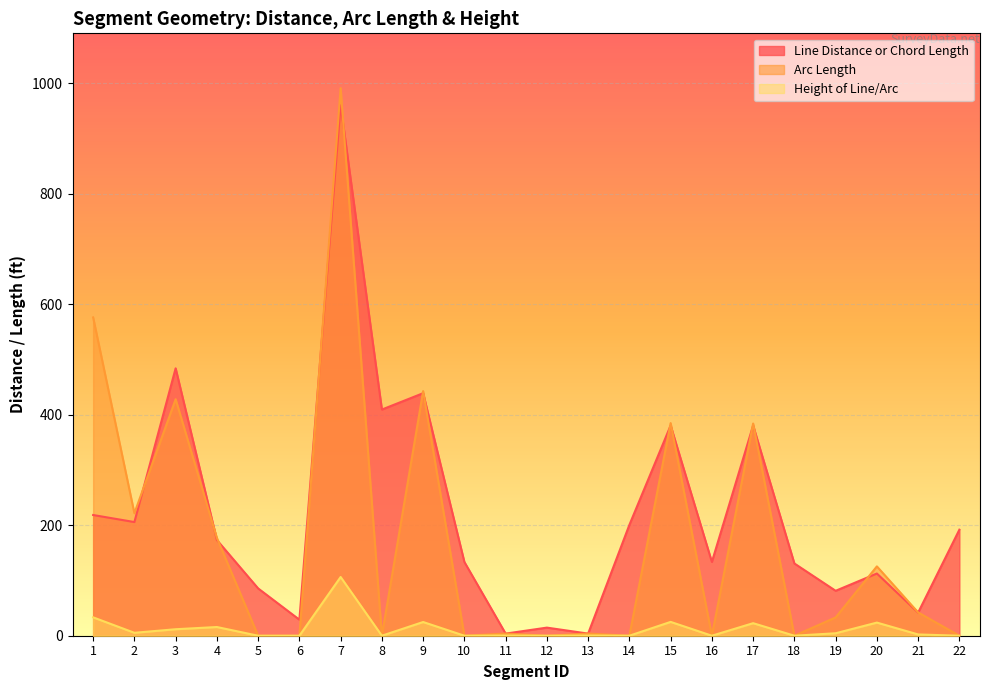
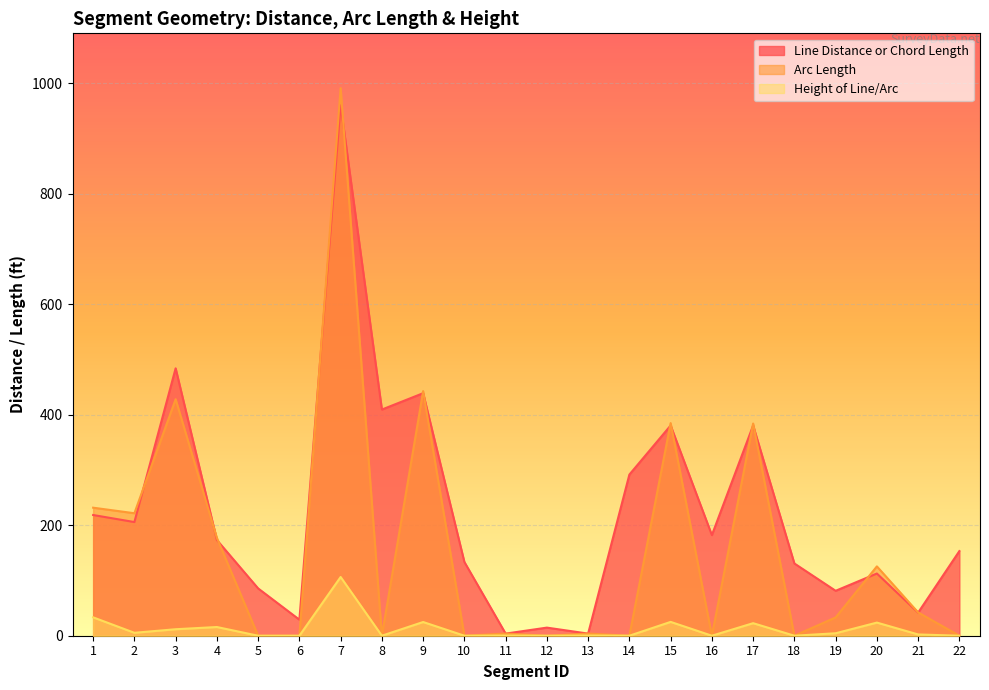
  {
    "Line Distance or Chord Length": {
      "1": 220,
      "2": 210,
      "3": 480,
      "5": 90,
      "6": 30,
      "7": 960,
      "8": 410,
      "10": 130,
      "12": 10,
-     "14": 200,
-     "16": 130,
+     "14": 290,
+     "16": 180,
      "18": 130,
      "19": 80,
      "20": 110,
-     "22": 190
+     "22": 150
    },
    "Arc Length": {
-     "1": 580,
+     "1": 230,
      "2": 220,
      "3": 430,
      "7": 990,
      "19": 30,
      "20": 130
    },
    "Height of Line/Arc": {
      "1": 30,
      "2": 10,
      "3": 10,
      "4": 20,
      "7": 110,
      "9": 20,
      "15": 30,
      "17": 20,
      "19": 0,
      "20": 20,
      "21": 0
    }
  }
